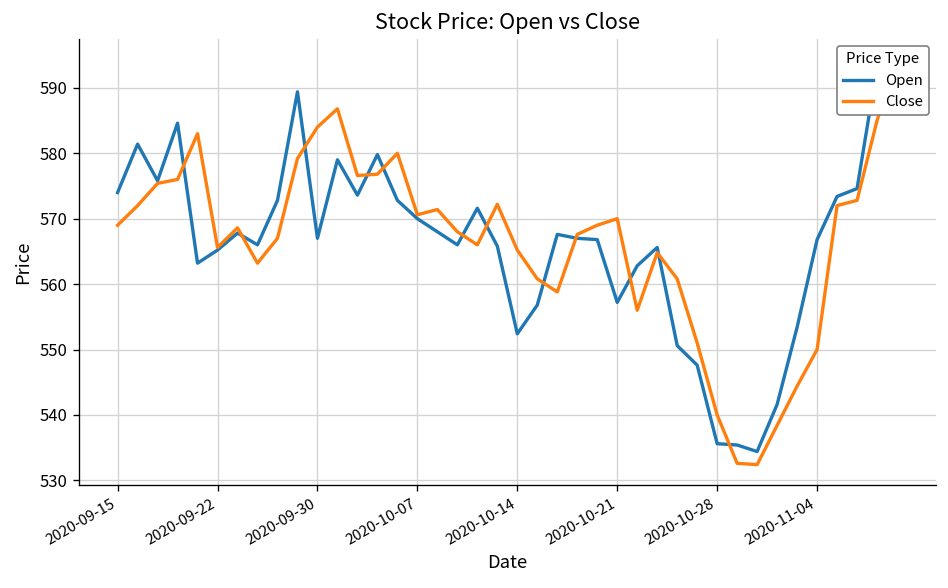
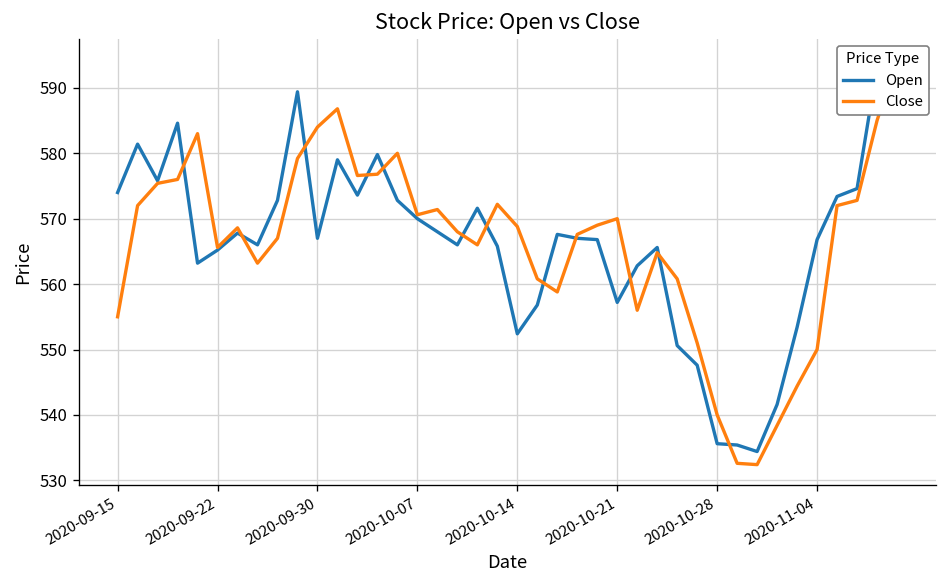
  {
    "Open": {
      "2020-09-15": 574,
      "2020-09-30": 567,
      "2020-10-07": 570,
      "2020-10-14": 552,
      "2020-10-21": 557,
      "2020-10-28": 536,
      "2020-11-04": 567
    },
    "Close": {
-     "2020-09-15": 569,
+     "2020-09-15": 555,
      "2020-09-30": 584,
      "2020-10-07": 571,
-     "2020-10-14": 565,
+     "2020-10-14": 569,
      "2020-10-21": 570,
      "2020-10-28": 540,
      "2020-11-04": 550
    }
  }
